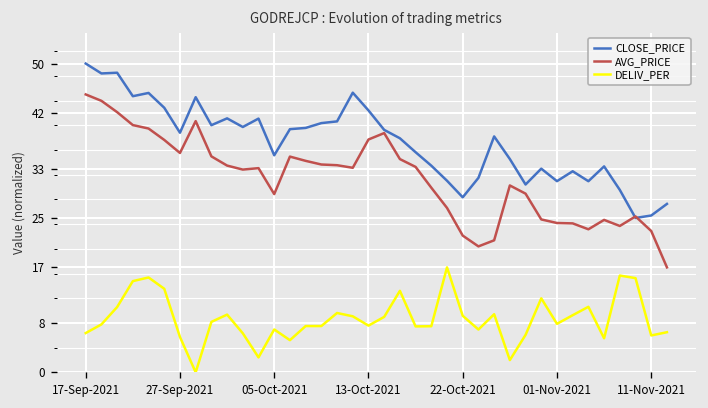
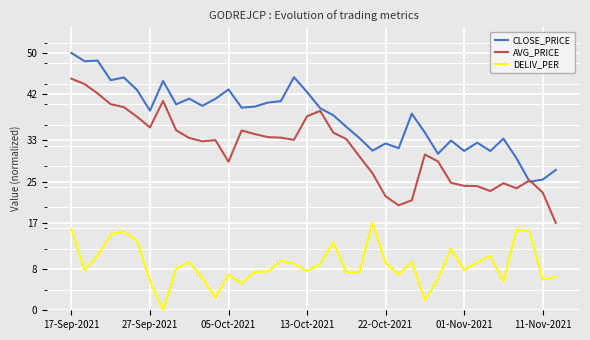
  {
    "CLOSE_PRICE": {
      "17-Sep-2021": 50,
      "27-Sep-2021": 39,
-     "05-Oct-2021": 35,
+     "05-Oct-2021": 43,
      "13-Oct-2021": 42,
-     "22-Oct-2021": 28,
+     "22-Oct-2021": 32,
      "01-Nov-2021": 31,
      "11-Nov-2021": 25
    },
    "AVG_PRICE": {
      "17-Sep-2021": 45,
      "27-Sep-2021": 36,
      "05-Oct-2021": 29,
      "13-Oct-2021": 38,
      "22-Oct-2021": 22,
      "01-Nov-2021": 24,
      "11-Nov-2021": 23
    },
    "DELIV_PER": {
-     "17-Sep-2021": 6,
+     "17-Sep-2021": 16,
      "27-Sep-2021": 6,
      "05-Oct-2021": 7,
      "13-Oct-2021": 8,
      "22-Oct-2021": 9,
      "01-Nov-2021": 8,
      "11-Nov-2021": 6
    }
  }
